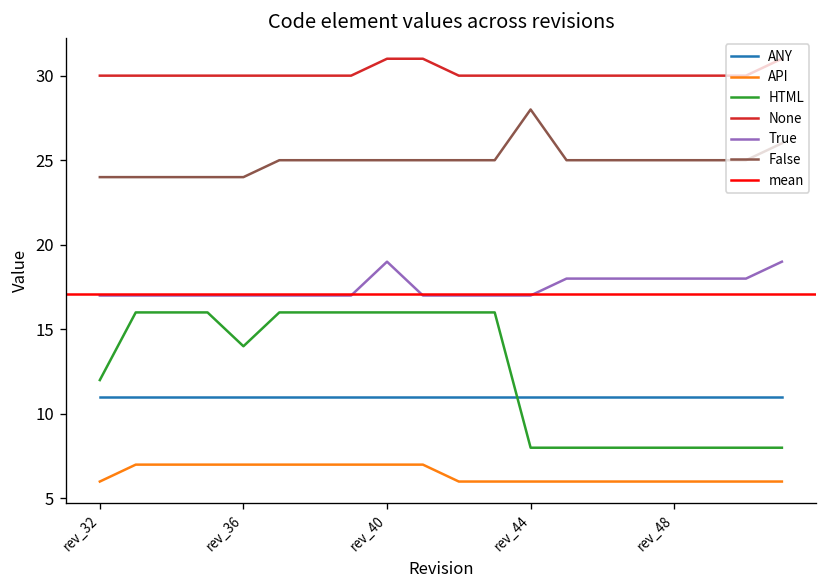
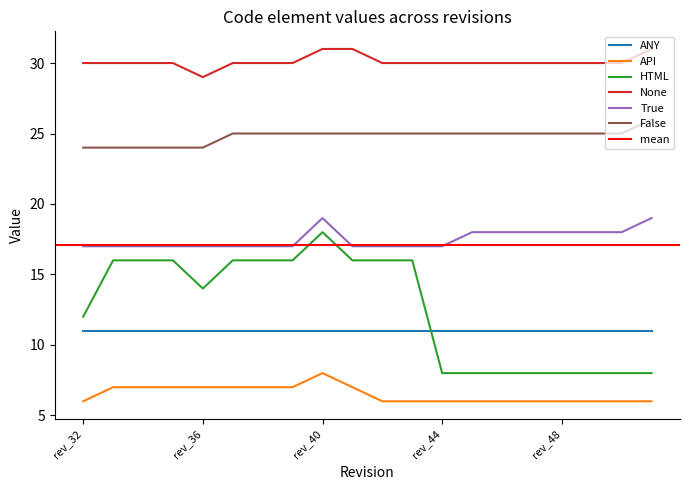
  {
    "ANY": {
      "rev_32": 11,
      "rev_36": 11,
      "rev_40": 11,
      "rev_44": 11,
      "rev_48": 11
    },
    "API": {
      "rev_32": 6,
      "rev_36": 7,
-     "rev_40": 7,
+     "rev_40": 8,
      "rev_44": 6,
      "rev_48": 6
    },
    "HTML": {
      "rev_32": 12,
      "rev_36": 14,
-     "rev_40": 16,
+     "rev_40": 18,
      "rev_44": 8,
      "rev_48": 8
    },
    "None": {
      "rev_32": 30,
-     "rev_36": 30,
+     "rev_36": 29,
      "rev_40": 31,
      "rev_44": 30,
      "rev_48": 30
    },
    "True": {
      "rev_32": 17,
      "rev_36": 17,
      "rev_40": 19,
      "rev_44": 17,
      "rev_48": 18
    },
    "False": {
      "rev_32": 24,
      "rev_36": 24,
      "rev_40": 25,
-     "rev_44": 28,
+     "rev_44": 25,
      "rev_48": 25
    }
  }
